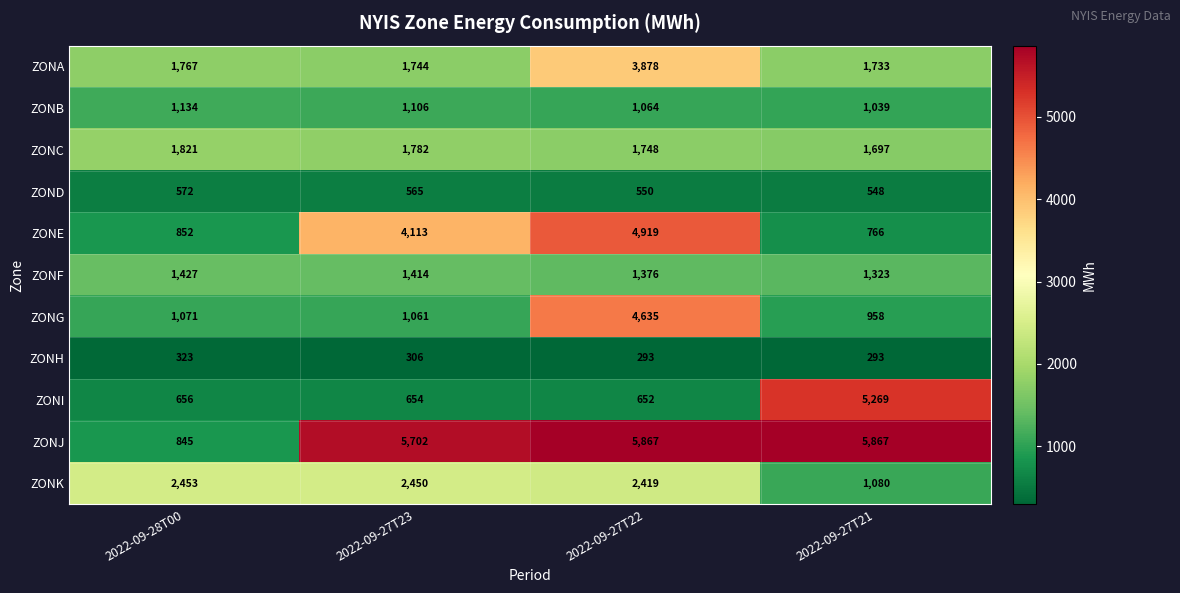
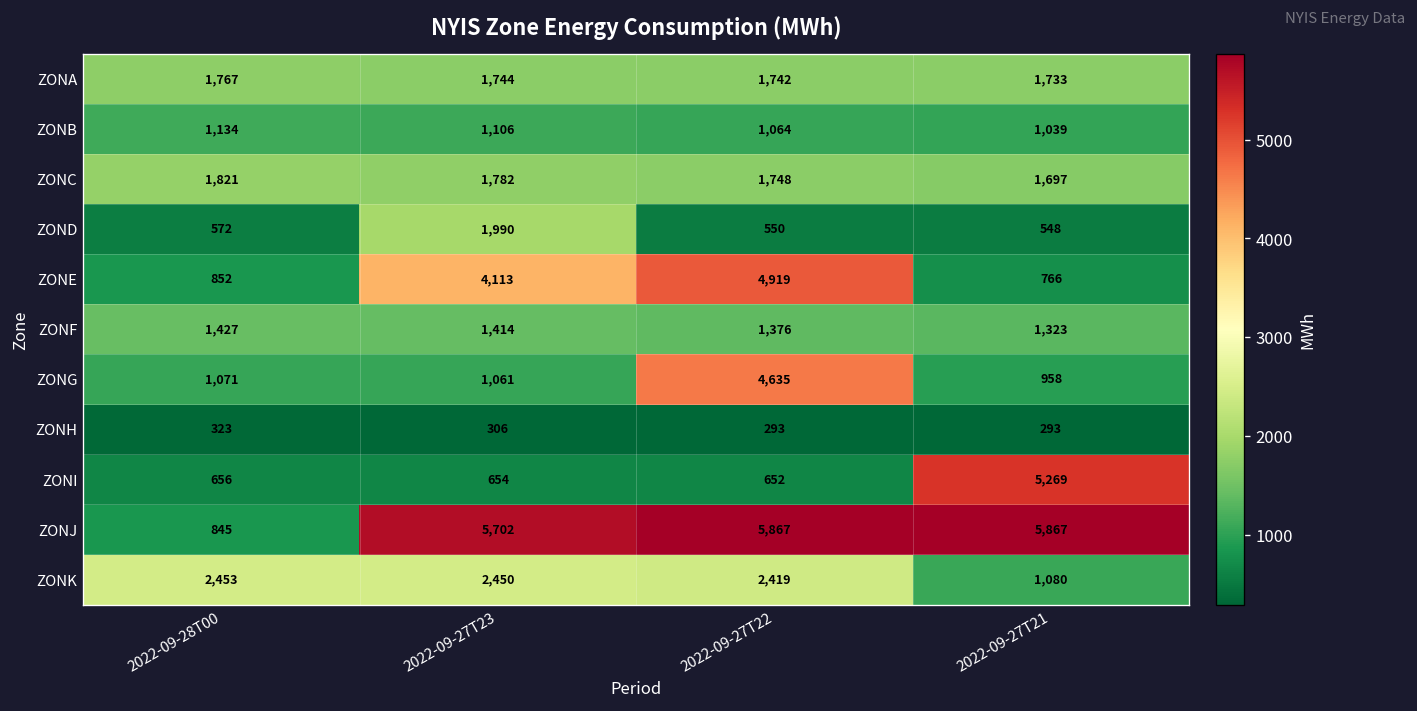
  {
    "ZONA": {
      "2022-09-28T00": "1,767",
      "2022-09-27T23": "1,744",
-     "2022-09-27T22": "3,878",
+     "2022-09-27T22": "1,742",
      "2022-09-27T21": "1,733"
    },
    "ZONB": {
      "2022-09-28T00": "1,134",
      "2022-09-27T23": "1,106",
      "2022-09-27T22": "1,064",
      "2022-09-27T21": "1,039"
    },
    "ZONC": {
      "2022-09-28T00": "1,821",
      "2022-09-27T23": "1,782",
      "2022-09-27T22": "1,748",
      "2022-09-27T21": "1,697"
    },
    "ZOND": {
      "2022-09-28T00": "572",
-     "2022-09-27T23": "565",
+     "2022-09-27T23": "1,990",
      "2022-09-27T22": "550",
      "2022-09-27T21": "548"
    },
    "ZONE": {
      "2022-09-28T00": "852",
      "2022-09-27T23": "4,113",
      "2022-09-27T22": "4,919",
      "2022-09-27T21": "766"
    },
    "ZONF": {
      "2022-09-28T00": "1,427",
      "2022-09-27T23": "1,414",
      "2022-09-27T22": "1,376",
      "2022-09-27T21": "1,323"
    },
    "ZONG": {
      "2022-09-28T00": "1,071",
      "2022-09-27T23": "1,061",
      "2022-09-27T22": "4,635",
      "2022-09-27T21": "958"
    },
    "ZONH": {
      "2022-09-28T00": "323",
      "2022-09-27T23": "306",
      "2022-09-27T22": "293",
      "2022-09-27T21": "293"
    },
    "ZONI": {
      "2022-09-28T00": "656",
      "2022-09-27T23": "654",
      "2022-09-27T22": "652",
      "2022-09-27T21": "5,269"
    },
    "ZONJ": {
      "2022-09-28T00": "845",
      "2022-09-27T23": "5,702",
      "2022-09-27T22": "5,867",
      "2022-09-27T21": "5,867"
    },
    "ZONK": {
      "2022-09-28T00": "2,453",
      "2022-09-27T23": "2,450",
      "2022-09-27T22": "2,419",
      "2022-09-27T21": "1,080"
    }
  }
